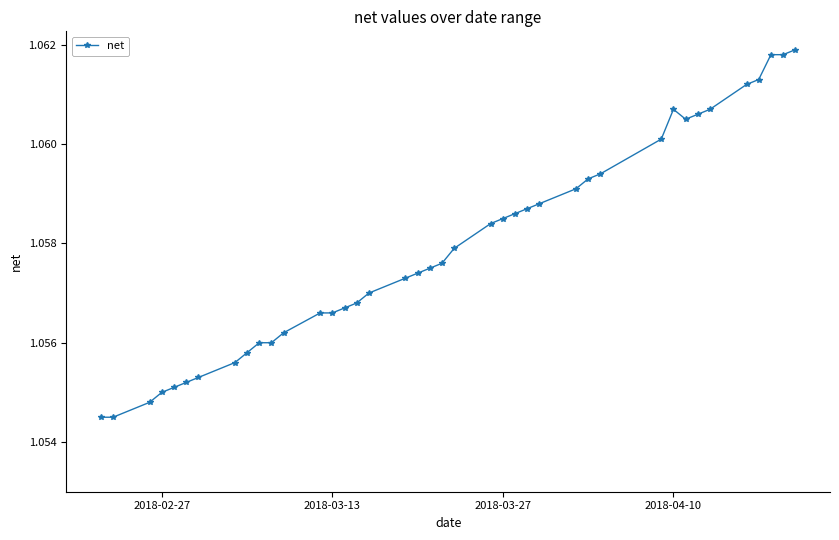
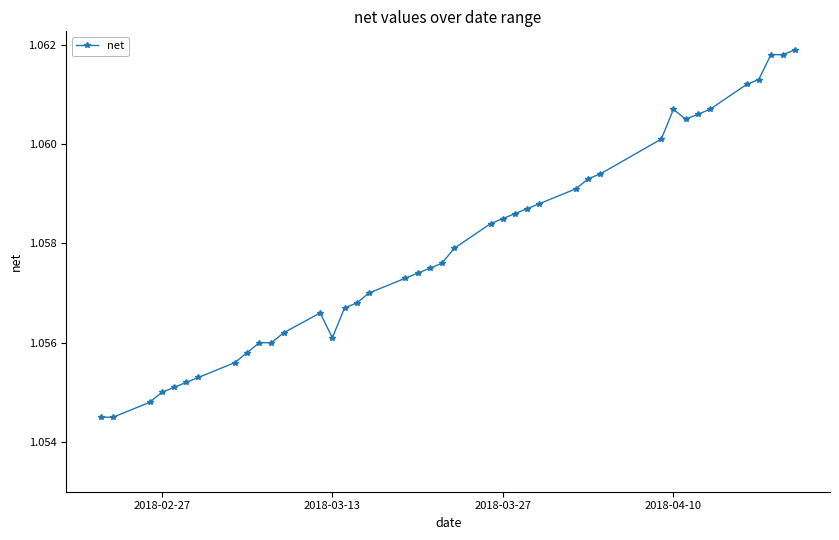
  {
    "2018-02-27": 1.0550,
-   "2018-03-13": 1.0566,
+   "2018-03-13": 1.0561,
    "2018-03-27": 1.0585,
    "2018-04-10": 1.0607
  }
